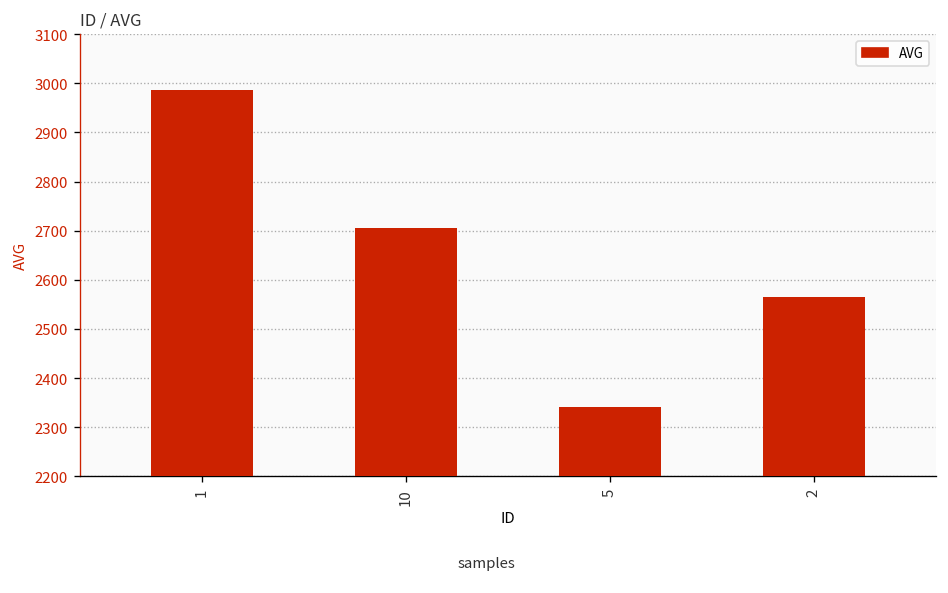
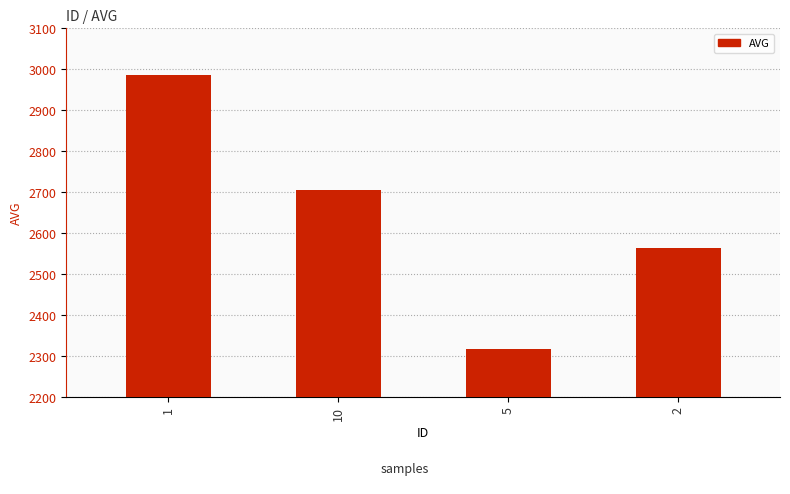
  {
    "1": 2990,
    "10": 2710,
-   "5": 2340,
+   "5": 2320,
    "2": 2560
  }
